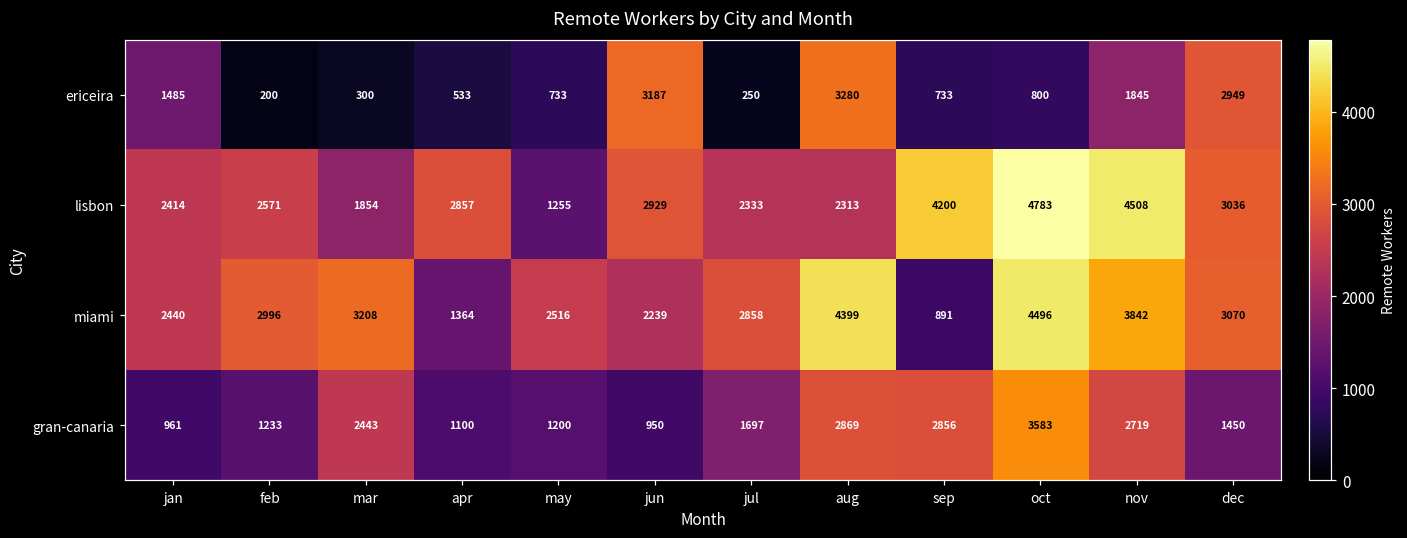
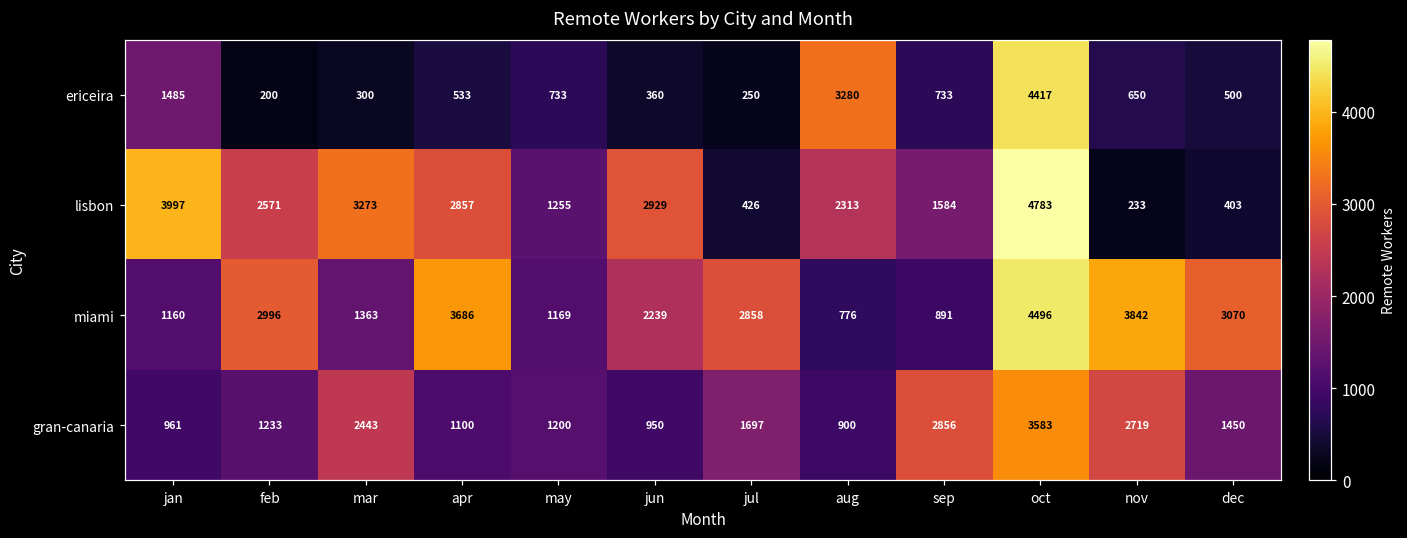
  {
    "ericeira": {
      "jan": 1485,
      "feb": 200,
      "mar": 300,
      "apr": 533,
      "may": 733,
-     "jun": 3187,
+     "jun": 360,
      "jul": 250,
      "aug": 3280,
      "sep": 733,
-     "oct": 800,
-     "nov": 1845,
-     "dec": 2949
+     "oct": 4417,
+     "nov": 650,
+     "dec": 500
    },
    "lisbon": {
-     "jan": 2414,
+     "jan": 3997,
      "feb": 2571,
-     "mar": 1854,
+     "mar": 3273,
      "apr": 2857,
      "may": 1255,
      "jun": 2929,
-     "jul": 2333,
+     "jul": 426,
      "aug": 2313,
-     "sep": 4200,
+     "sep": 1584,
      "oct": 4783,
-     "nov": 4508,
-     "dec": 3036
+     "nov": 233,
+     "dec": 403
    },
    "miami": {
-     "jan": 2440,
+     "jan": 1160,
      "feb": 2996,
-     "mar": 3208,
-     "apr": 1364,
-     "may": 2516,
+     "mar": 1363,
+     "apr": 3686,
+     "may": 1169,
      "jun": 2239,
      "jul": 2858,
-     "aug": 4399,
+     "aug": 776,
      "sep": 891,
      "oct": 4496,
      "nov": 3842,
      "dec": 3070
    },
    "gran-canaria": {
      "jan": 961,
      "feb": 1233,
      "mar": 2443,
      "apr": 1100,
      "may": 1200,
      "jun": 950,
      "jul": 1697,
-     "aug": 2869,
+     "aug": 900,
      "sep": 2856,
      "oct": 3583,
      "nov": 2719,
      "dec": 1450
    }
  }
